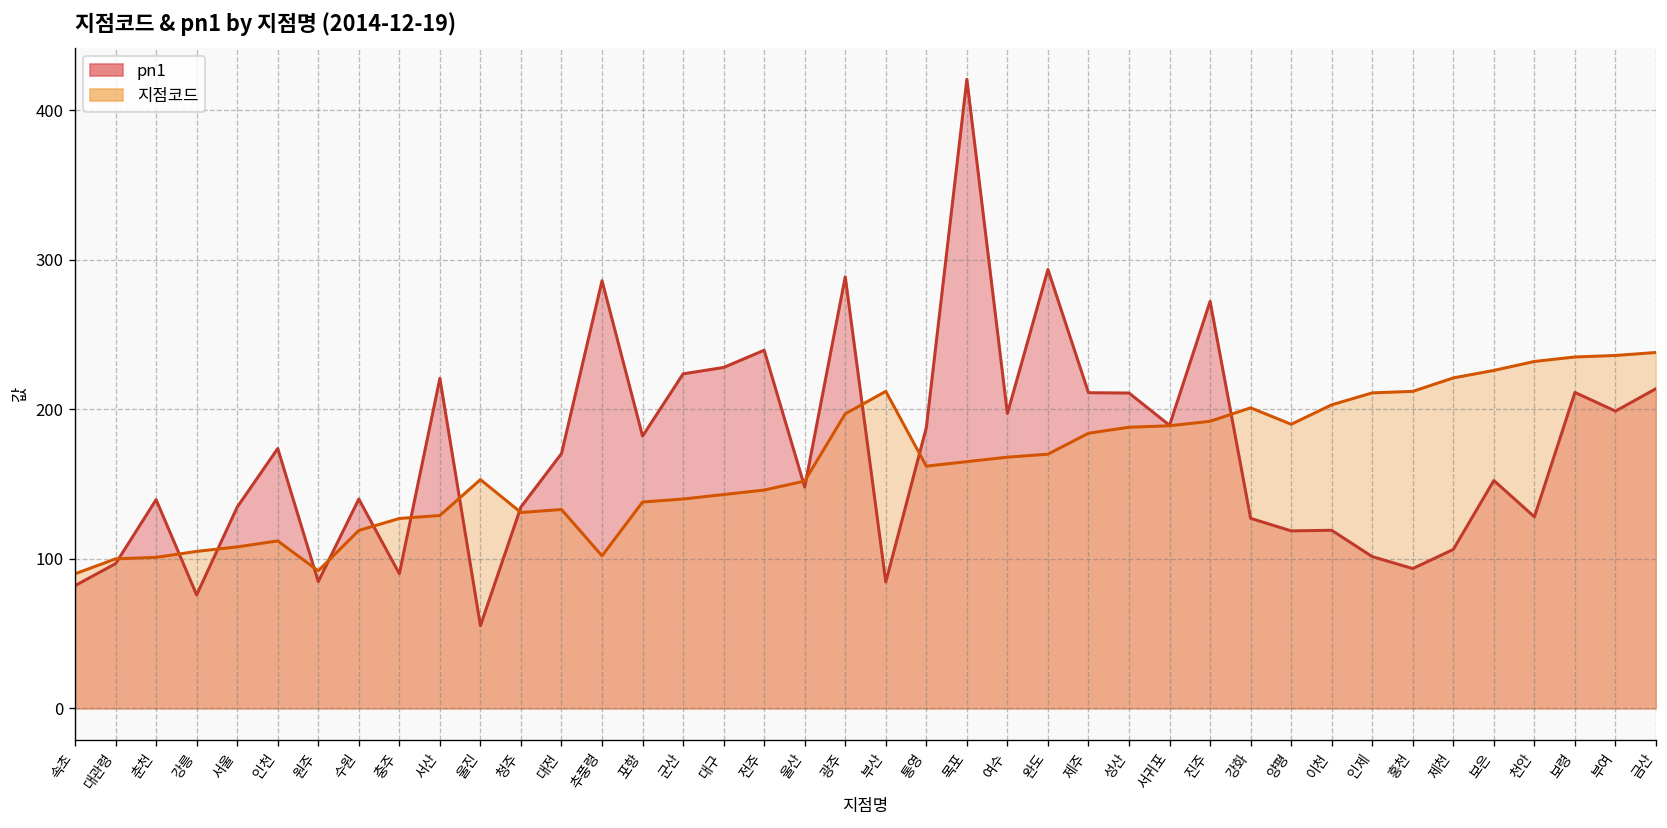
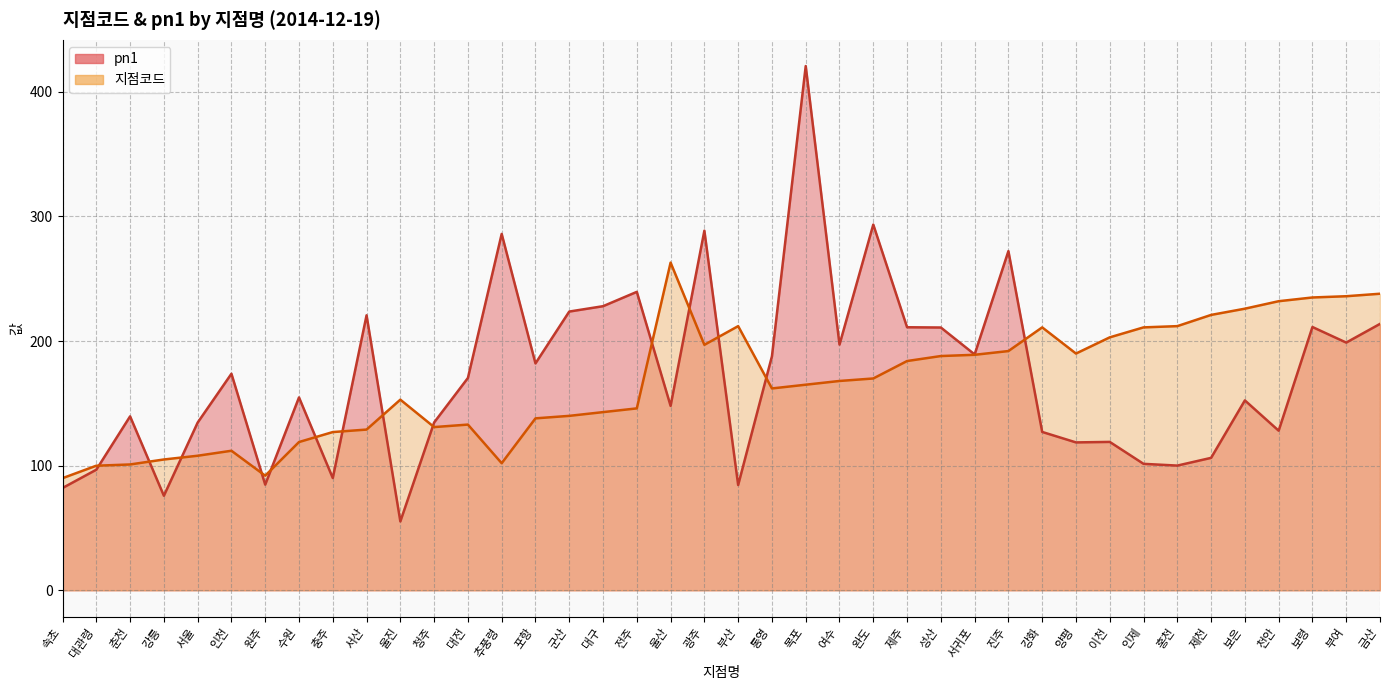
  {
    "pn1": {
      "속초": 82,
      "대관령": 97,
      "춘천": 140,
      "강릉": 76,
      "서울": 135,
      "인천": 174,
      "원주": 85,
-     "수원": 140,
+     "수원": 155,
      "충주": 90,
      "서산": 221,
      "울진": 55,
      "청주": 135,
      "대전": 170,
      "추풍령": 286,
      "포항": 182,
      "군산": 224,
      "대구": 228,
      "전주": 240,
      "울산": 148,
      "광주": 289,
      "부산": 85,
      "통영": 188,
      "목포": 421,
      "여수": 197,
      "완도": 294,
      "제주": 211,
      "성산": 211,
      "진주": 272,
      "강화": 127,
      "양평": 119,
      "이천": 119,
      "인제": 102,
-     "홍천": 94,
+     "홍천": 100,
      "제천": 106,
      "보은": 152,
      "천안": 128,
      "보령": 211,
      "부여": 199,
      "금산": 214
    },
    "지점코드": {
      "속초": 90,
      "대관령": 100,
      "춘천": 101,
      "강릉": 105,
      "서울": 108,
      "인천": 112,
      "원주": 92,
      "수원": 119,
      "충주": 127,
      "서산": 129,
      "울진": 153,
      "청주": 131,
      "대전": 133,
      "추풍령": 102,
      "포항": 138,
      "군산": 140,
      "대구": 143,
      "전주": 146,
-     "울산": 152,
+     "울산": 263,
      "광주": 197,
      "부산": 212,
      "통영": 162,
      "목포": 165,
      "여수": 168,
      "완도": 170,
      "제주": 184,
      "성산": 188,
      "진주": 192,
-     "강화": 201,
+     "강화": 211,
      "양평": 190,
      "이천": 203,
      "인제": 211,
      "홍천": 212,
      "제천": 221,
      "보은": 226,
      "천안": 232,
      "보령": 235,
      "부여": 236,
      "금산": 238
    }
  }
